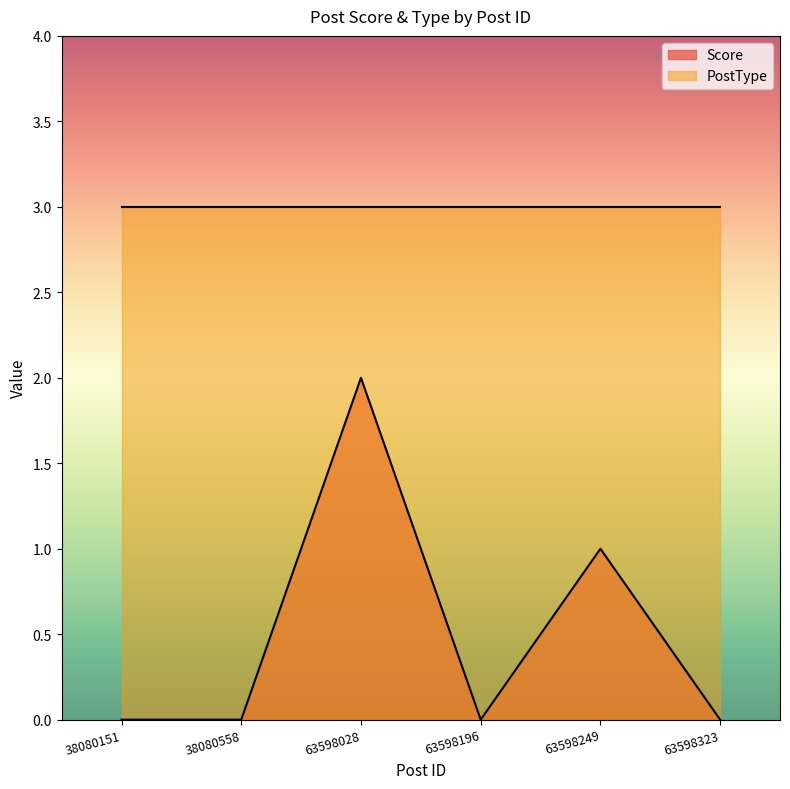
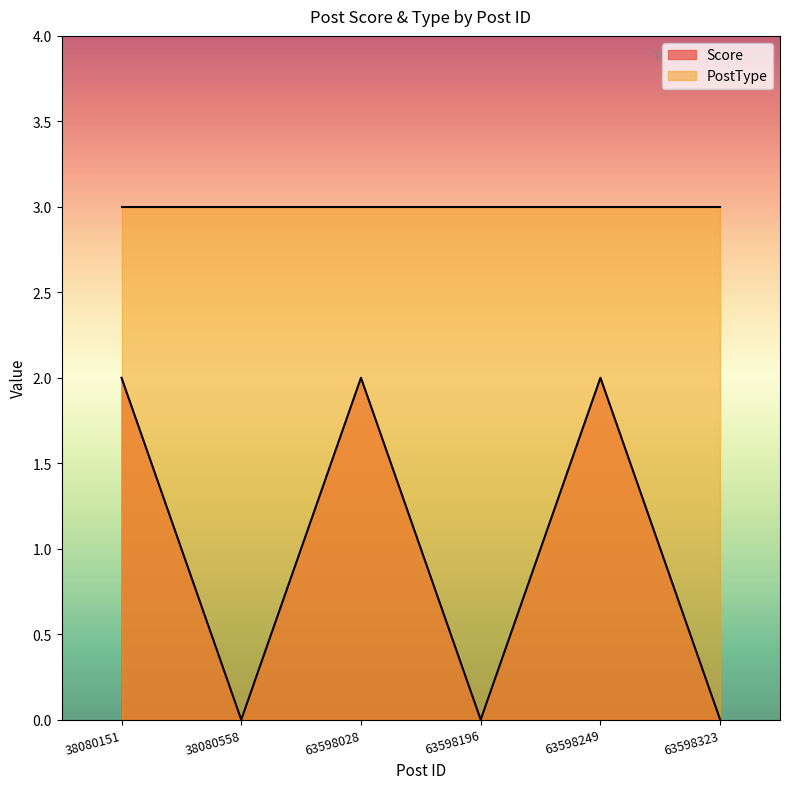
  {
    "Score": {
-     "38080151": 0,
+     "38080151": 2,
      "38080558": 0,
      "63598028": 2,
      "63598196": 0,
-     "63598249": 1,
+     "63598249": 2,
      "63598323": 0
    },
    "PostType": {
      "38080151": 3,
      "38080558": 3,
      "63598028": 3,
      "63598196": 3,
      "63598249": 3,
      "63598323": 3
    }
  }
